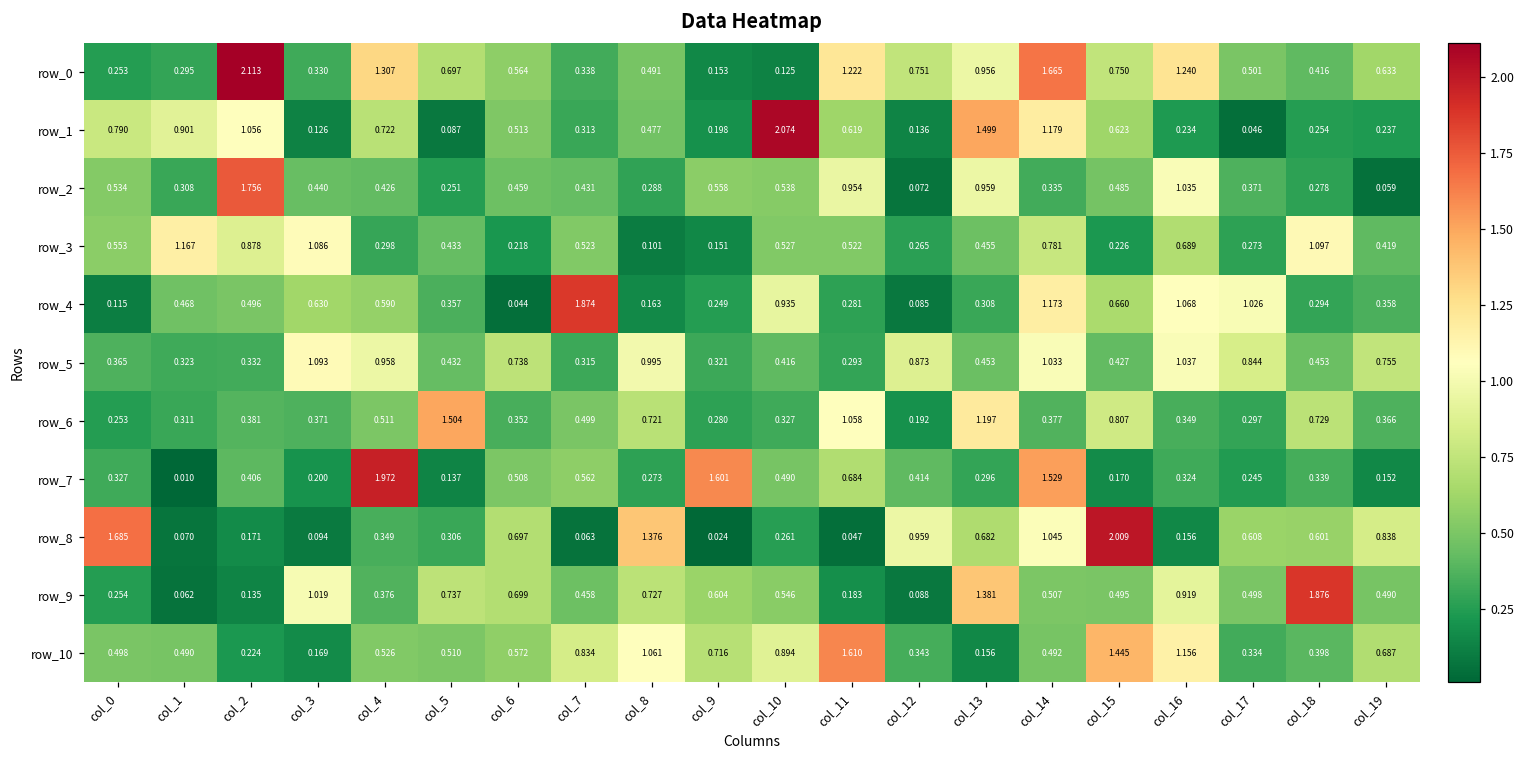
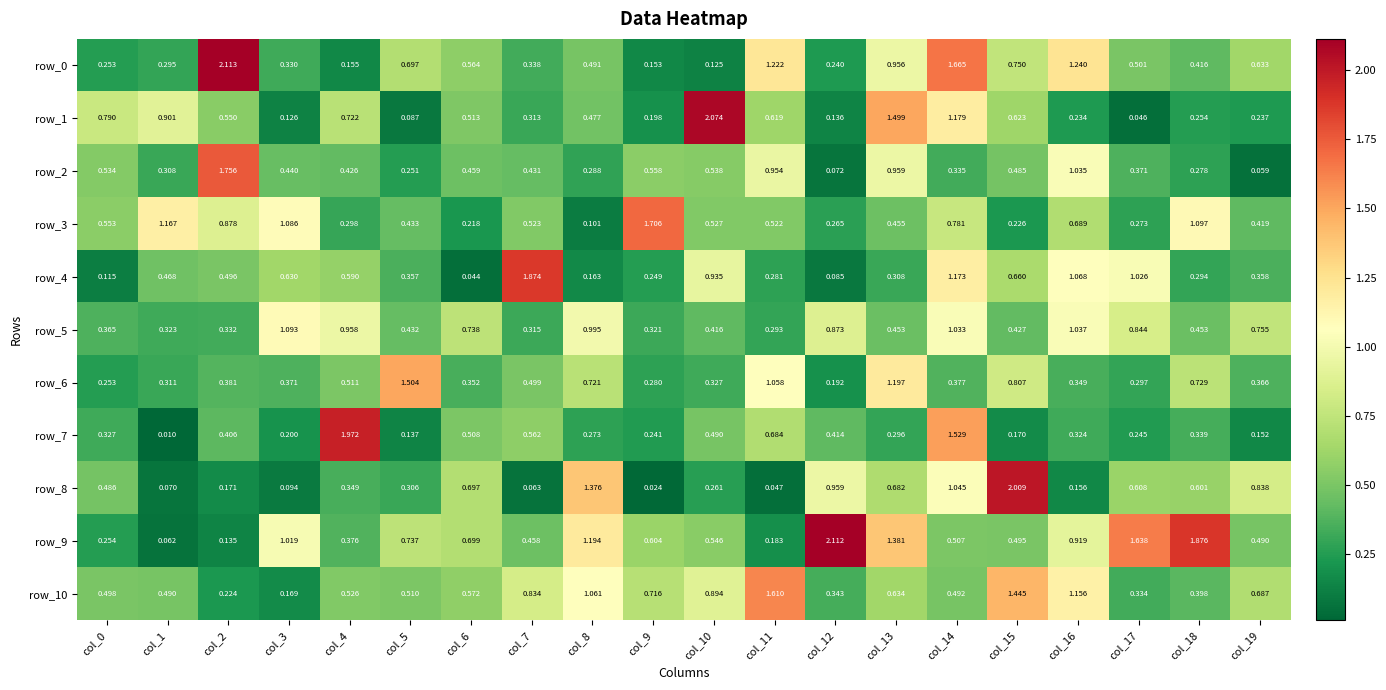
  {
    "row_0": {
      "col_0": 0.253,
      "col_1": 0.295,
      "col_2": 2.113,
      "col_3": 0.330,
-     "col_4": 1.307,
+     "col_4": 0.155,
      "col_5": 0.697,
      "col_6": 0.564,
      "col_7": 0.338,
      "col_8": 0.491,
      "col_9": 0.153,
      "col_10": 0.125,
      "col_11": 1.222,
-     "col_12": 0.751,
+     "col_12": 0.240,
      "col_13": 0.956,
      "col_14": 1.665,
      "col_15": 0.750,
      "col_16": 1.240,
      "col_17": 0.501,
      "col_18": 0.416,
      "col_19": 0.633
    },
    "row_1": {
      "col_0": 0.790,
      "col_1": 0.901,
-     "col_2": 1.056,
+     "col_2": 0.550,
      "col_3": 0.126,
      "col_4": 0.722,
      "col_5": 0.087,
      "col_6": 0.513,
      "col_7": 0.313,
      "col_8": 0.477,
      "col_9": 0.198,
      "col_10": 2.074,
      "col_11": 0.619,
      "col_12": 0.136,
      "col_13": 1.499,
      "col_14": 1.179,
      "col_15": 0.623,
      "col_16": 0.234,
      "col_17": 0.046,
      "col_18": 0.254,
      "col_19": 0.237
    },
    "row_3": {
      "col_0": 0.553,
      "col_1": 1.167,
      "col_2": 0.878,
      "col_3": 1.086,
      "col_4": 0.298,
      "col_5": 0.433,
      "col_6": 0.218,
      "col_7": 0.523,
      "col_8": 0.101,
-     "col_9": 0.151,
+     "col_9": 1.706,
      "col_10": 0.527,
      "col_11": 0.522,
      "col_12": 0.265,
      "col_13": 0.455,
      "col_14": 0.781,
      "col_15": 0.226,
      "col_16": 0.689,
      "col_17": 0.273,
      "col_18": 1.097,
      "col_19": 0.419
    },
    "row_7": {
      "col_0": 0.327,
      "col_1": 0.010,
      "col_2": 0.406,
      "col_3": 0.200,
      "col_4": 1.972,
      "col_5": 0.137,
      "col_6": 0.508,
      "col_7": 0.562,
      "col_8": 0.273,
-     "col_9": 1.601,
+     "col_9": 0.241,
      "col_10": 0.490,
      "col_11": 0.684,
      "col_12": 0.414,
      "col_13": 0.296,
      "col_14": 1.529,
      "col_15": 0.170,
      "col_16": 0.324,
      "col_17": 0.245,
      "col_18": 0.339,
      "col_19": 0.152
    },
    "row_8": {
-     "col_0": 1.685,
+     "col_0": 0.486,
      "col_1": 0.070,
      "col_2": 0.171,
      "col_3": 0.094,
      "col_4": 0.349,
      "col_5": 0.306,
      "col_6": 0.697,
      "col_7": 0.063,
      "col_8": 1.376,
      "col_9": 0.024,
      "col_10": 0.261,
      "col_11": 0.047,
      "col_12": 0.959,
      "col_13": 0.682,
      "col_14": 1.045,
      "col_15": 2.009,
      "col_16": 0.156,
      "col_17": 0.608,
      "col_18": 0.601,
      "col_19": 0.838
    },
    "row_9": {
      "col_0": 0.254,
      "col_1": 0.062,
      "col_2": 0.135,
      "col_3": 1.019,
      "col_4": 0.376,
      "col_5": 0.737,
      "col_6": 0.699,
      "col_7": 0.458,
-     "col_8": 0.727,
+     "col_8": 1.194,
      "col_9": 0.604,
      "col_10": 0.546,
      "col_11": 0.183,
-     "col_12": 0.088,
+     "col_12": 2.112,
      "col_13": 1.381,
      "col_14": 0.507,
      "col_15": 0.495,
      "col_16": 0.919,
-     "col_17": 0.498,
+     "col_17": 1.638,
      "col_18": 1.876,
      "col_19": 0.490
    },
    "row_10": {
      "col_0": 0.498,
      "col_1": 0.490,
      "col_2": 0.224,
      "col_3": 0.169,
      "col_4": 0.526,
      "col_5": 0.510,
      "col_6": 0.572,
      "col_7": 0.834,
      "col_8": 1.061,
      "col_9": 0.716,
      "col_10": 0.894,
      "col_11": 1.610,
      "col_12": 0.343,
-     "col_13": 0.156,
+     "col_13": 0.634,
      "col_14": 0.492,
      "col_15": 1.445,
      "col_16": 1.156,
      "col_17": 0.334,
      "col_18": 0.398,
      "col_19": 0.687
    }
  }
